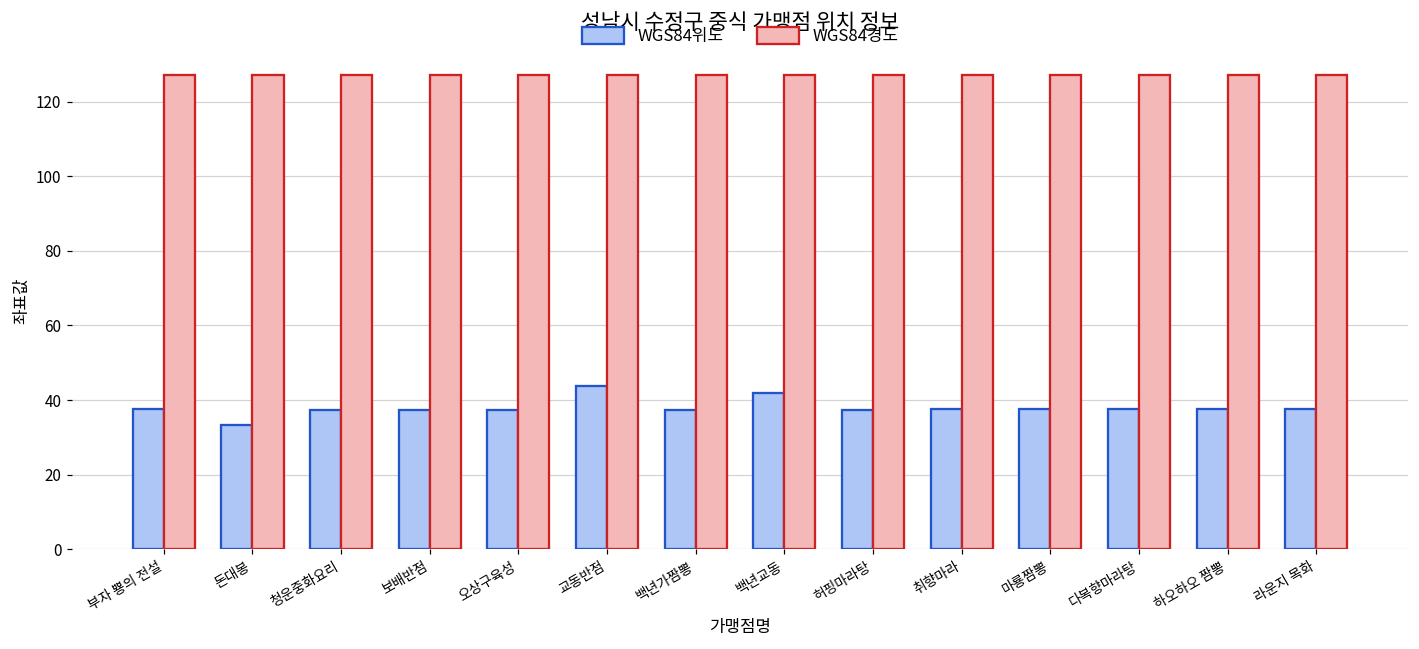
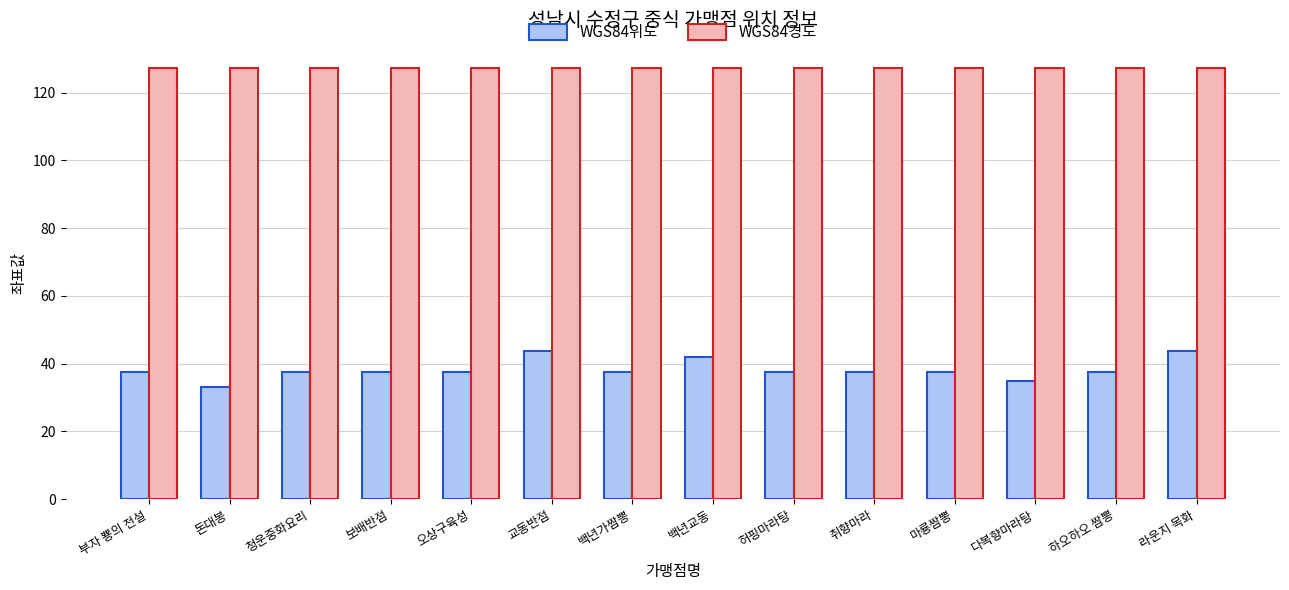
  {
    "WGS84위도": {
      "부자 뿅의 전설": 37,
      "돈대봉": 33,
      "청운중화요리": 37,
      "보배반점": 37,
      "오상구육성": 37,
      "교동반점": 44,
      "백년가짬뽕": 37,
      "백년교동": 42,
      "허핑마라탕": 37,
      "취향마라": 37,
      "마룡짬뽕": 37,
-     "다복향마라탕": 37,
+     "다복향마라탕": 35,
      "하오하오 짬뽕": 37,
-     "라운지 목화": 37
+     "라운지 목화": 44
    },
    "WGS84경도": {
      "부자 뿅의 전설": 127,
      "돈대봉": 127,
      "청운중화요리": 127,
      "보배반점": 127,
      "오상구육성": 127,
      "교동반점": 127,
      "백년가짬뽕": 127,
      "백년교동": 127,
      "허핑마라탕": 127,
      "취향마라": 127,
      "마룡짬뽕": 127,
      "다복향마라탕": 127,
      "하오하오 짬뽕": 127,
      "라운지 목화": 127
    }
  }
